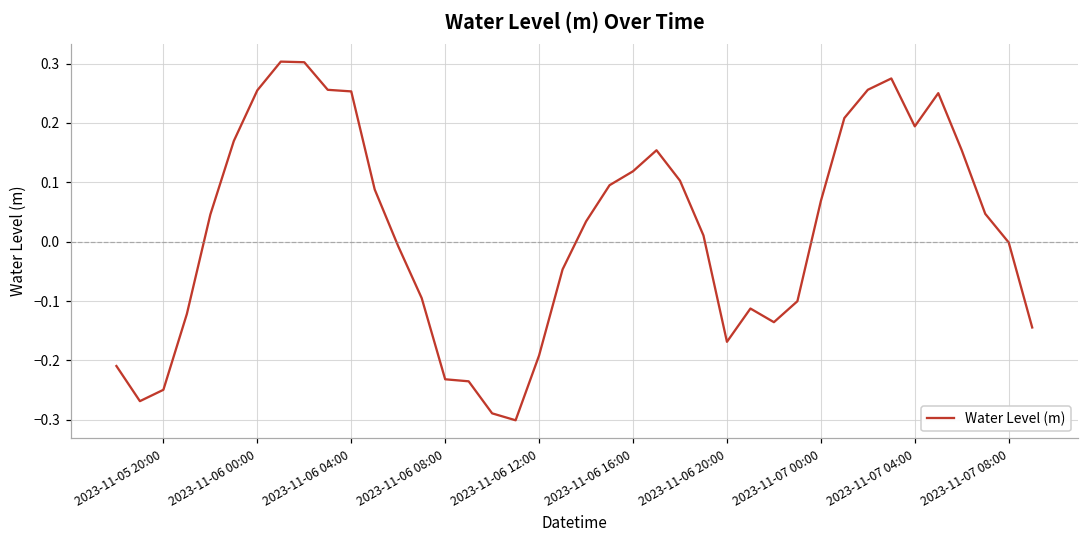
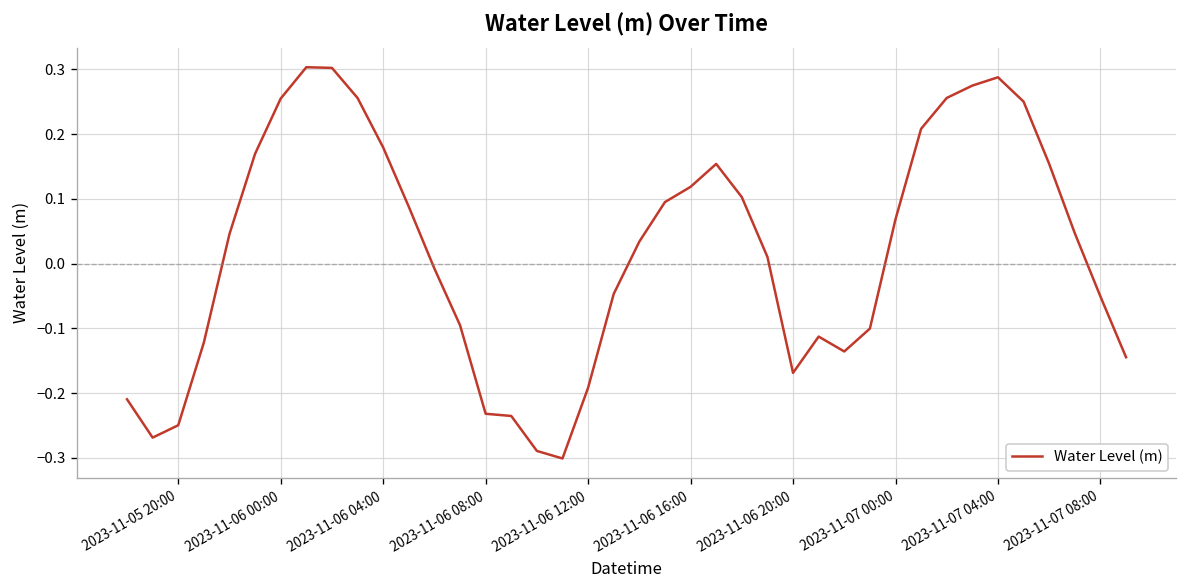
  {
    "2023-11-05 20:00": -0.25,
    "2023-11-06 00:00": 0.25,
-   "2023-11-06 04:00": 0.25,
+   "2023-11-06 04:00": 0.18,
    "2023-11-06 08:00": -0.23,
    "2023-11-06 12:00": -0.19,
    "2023-11-06 16:00": 0.12,
    "2023-11-06 20:00": -0.17,
    "2023-11-07 00:00": 0.07,
-   "2023-11-07 04:00": 0.19,
-   "2023-11-07 08:00": 0.00
+   "2023-11-07 04:00": 0.29,
+   "2023-11-07 08:00": -0.05
  }
